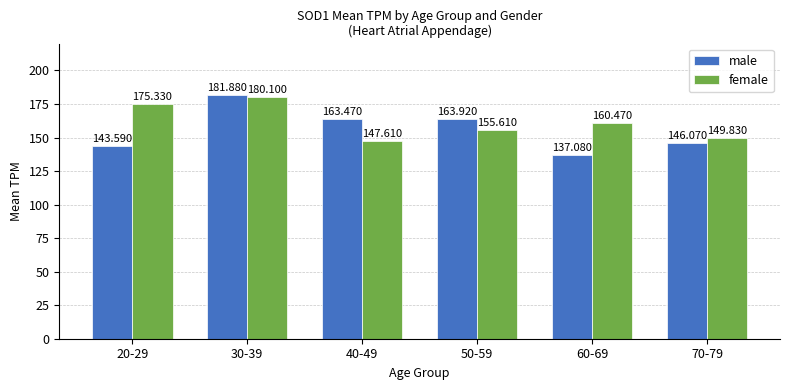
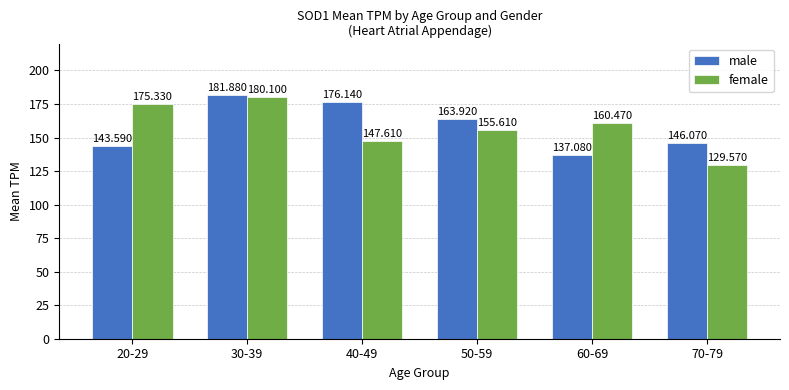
  {
    "male": {
      "20-29": 143.590,
      "30-39": 181.880,
-     "40-49": 163.470,
+     "40-49": 176.140,
      "50-59": 163.920,
      "60-69": 137.080,
      "70-79": 146.070
    },
    "female": {
      "20-29": 175.330,
      "30-39": 180.100,
      "40-49": 147.610,
      "50-59": 155.610,
      "60-69": 160.470,
-     "70-79": 149.830
+     "70-79": 129.570
    }
  }
